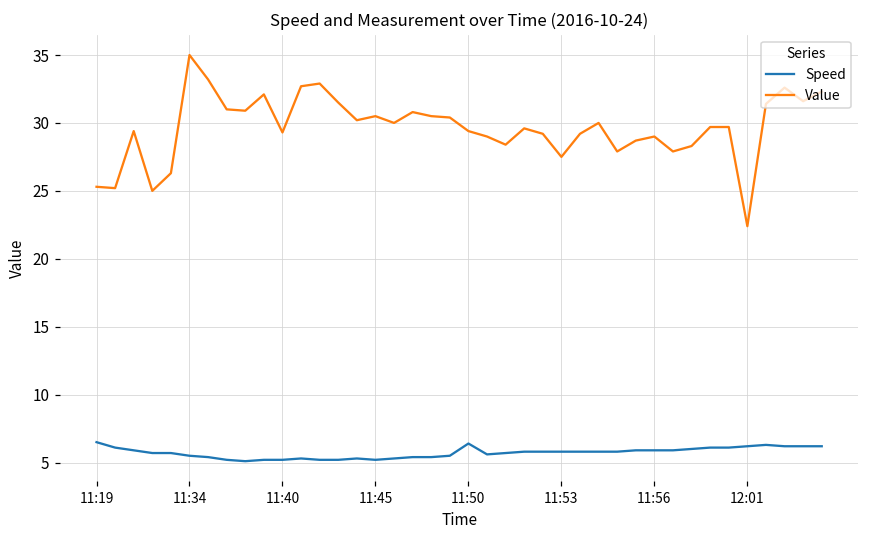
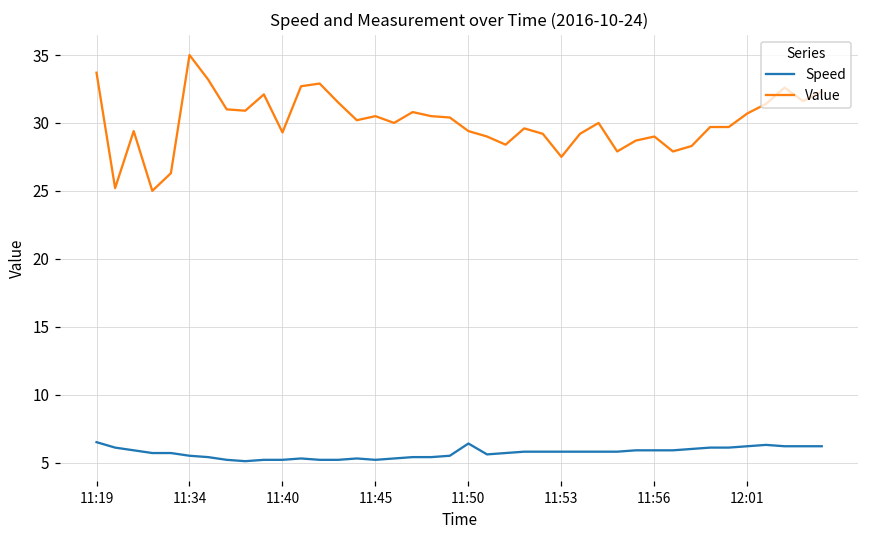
  {
    "Speed": {
      "11:19": 6.5,
      "11:40": 5.2,
      "11:45": 5.2,
      "11:50": 6.4,
      "12:01": 6.2
    },
    "Value": {
-     "11:19": 25.3,
+     "11:19": 33.7,
      "11:40": 29.3,
      "11:45": 30.5,
      "11:50": 29.4,
-     "12:01": 22.4
+     "12:01": 30.7
    }
  }
